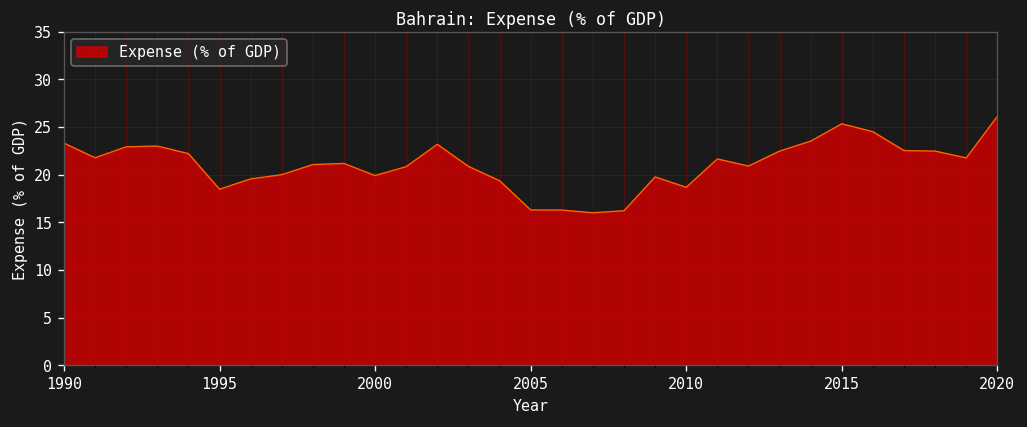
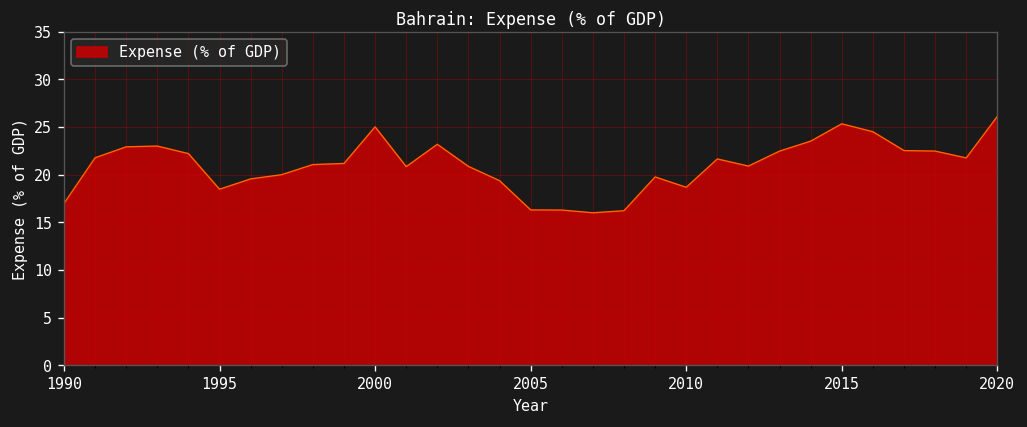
  {
-   "1990": 23,
+   "1990": 17,
    "1995": 18,
-   "2000": 20,
+   "2000": 25,
    "2005": 16,
    "2010": 19,
    "2015": 25,
    "2020": 26
  }
